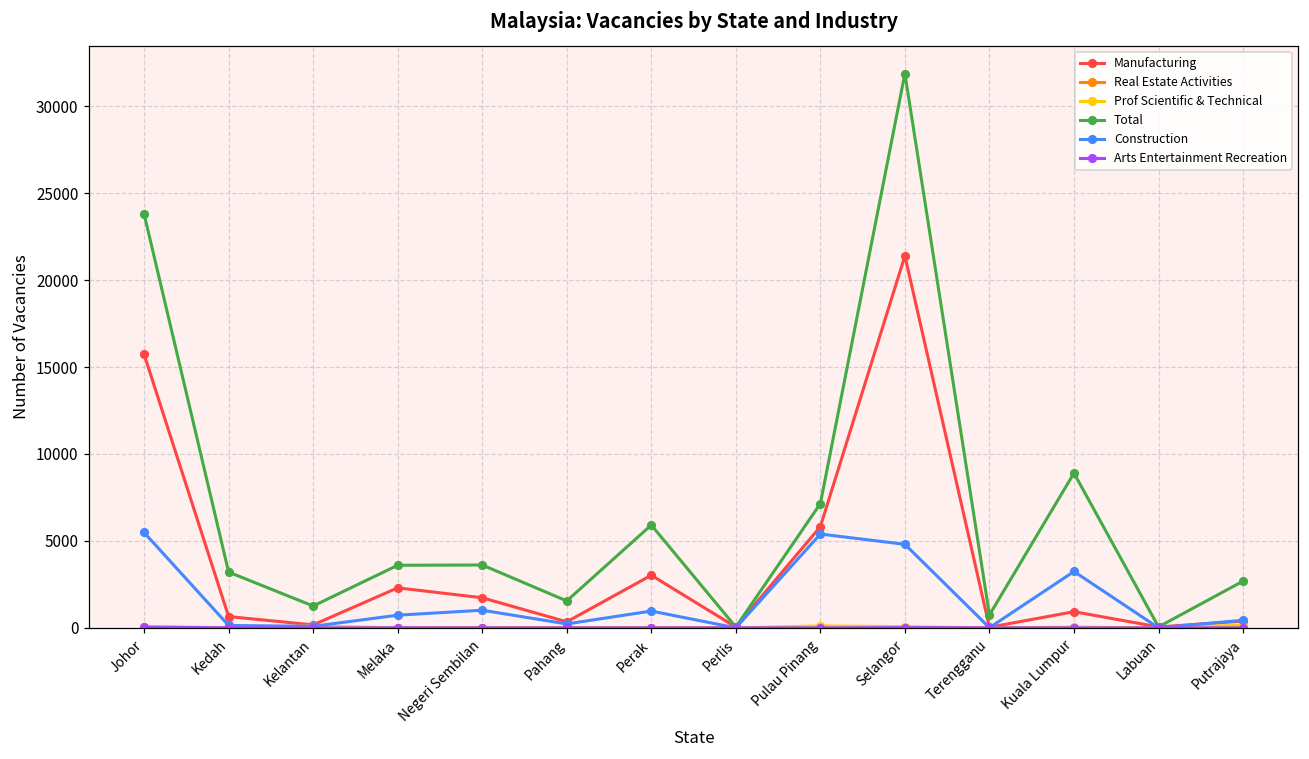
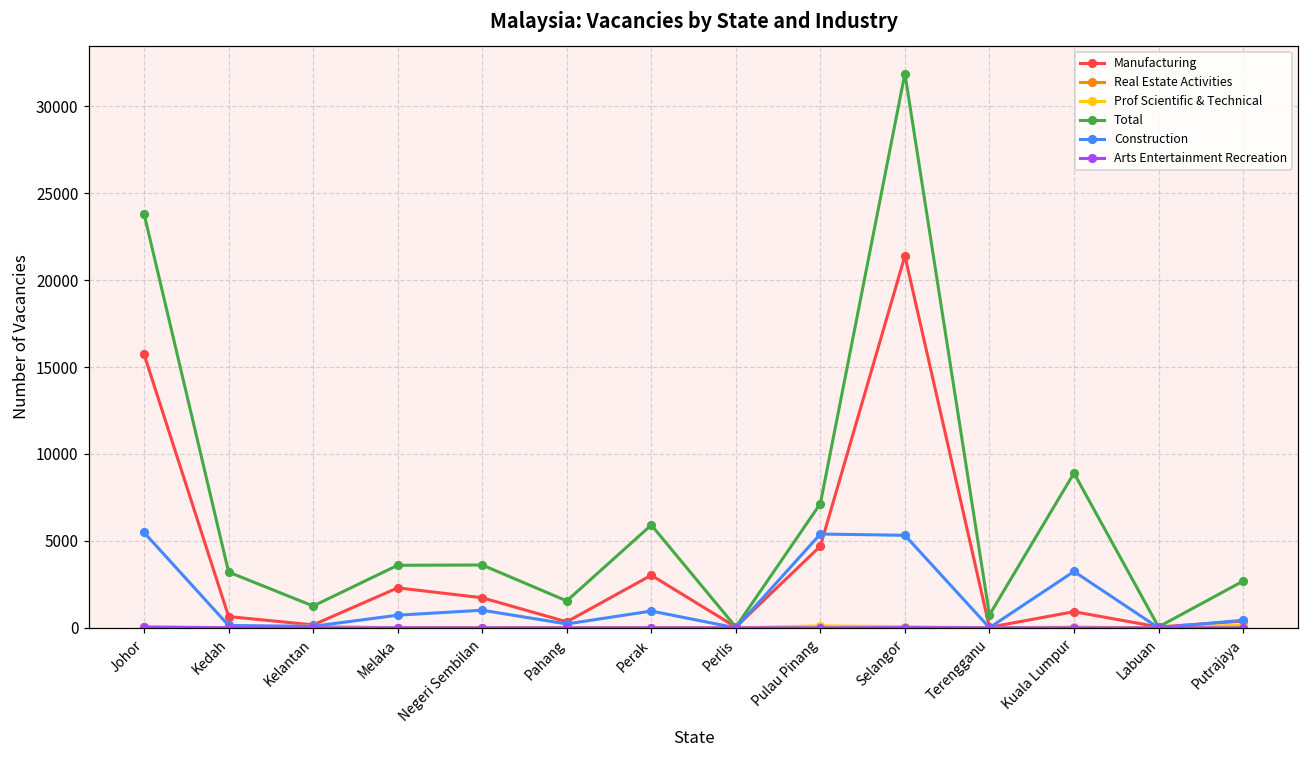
  {
    "Manufacturing": {
      "Johor": 15700,
      "Kedah": 600,
      "Melaka": 2300,
      "Negeri Sembilan": 1700,
      "Perak": 3000,
-     "Pulau Pinang": 5800,
+     "Pulau Pinang": 4700,
      "Selangor": 21400,
      "Kuala Lumpur": 900
    },
    "Total": {
      "Johor": 23800,
      "Kedah": 3200,
      "Kelantan": 1300,
      "Melaka": 3600,
      "Negeri Sembilan": 3600,
      "Pahang": 1500,
      "Perak": 5900,
      "Pulau Pinang": 7100,
      "Selangor": 31900,
      "Terengganu": 700,
      "Kuala Lumpur": 8900,
      "Putrajaya": 2700
    },
    "Construction": {
      "Johor": 5500,
      "Melaka": 700,
      "Negeri Sembilan": 1000,
      "Perak": 1000,
      "Pulau Pinang": 5400,
-     "Selangor": 4800,
+     "Selangor": 5300,
      "Kuala Lumpur": 3200
    }
  }
